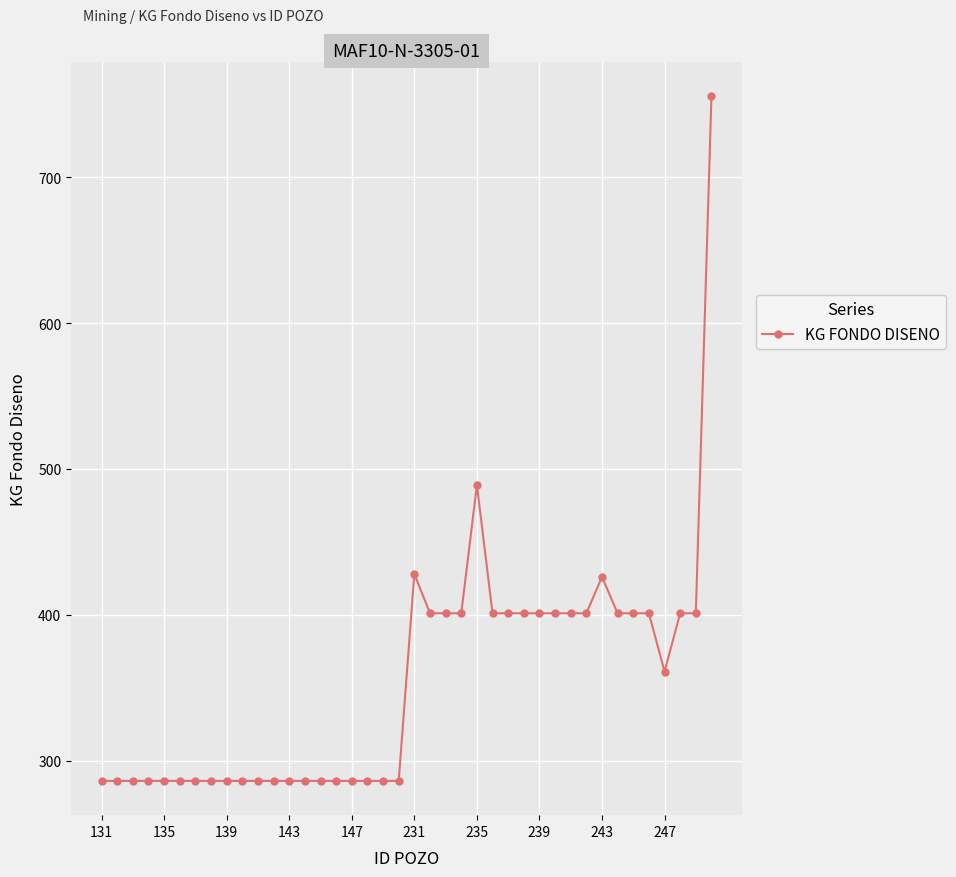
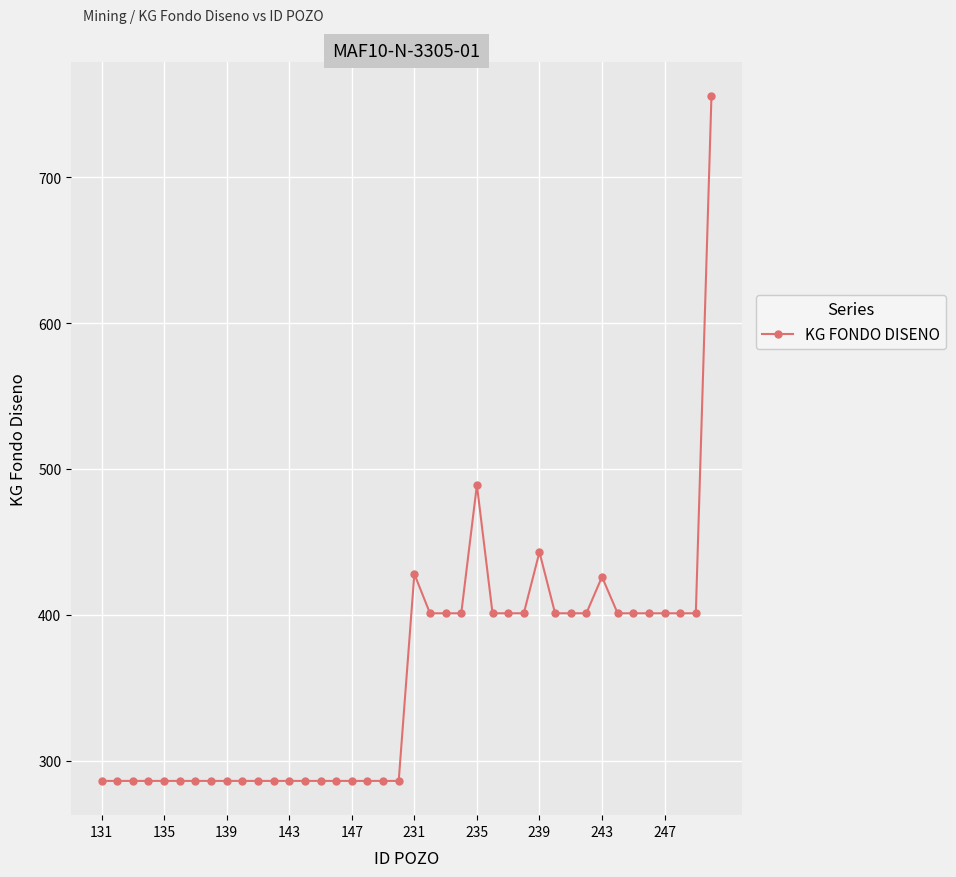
  {
    "131": 286,
    "135": 286,
    "139": 286,
    "143": 286,
    "147": 286,
    "231": 428,
    "235": 489,
-   "239": 401,
+   "239": 443,
    "243": 426,
-   "247": 361
+   "247": 401
  }
